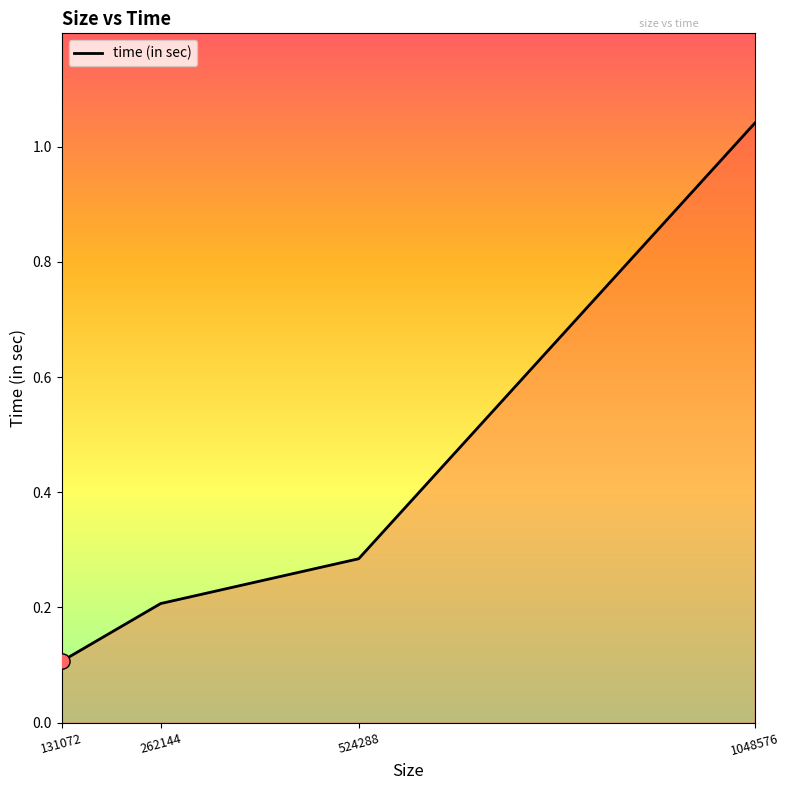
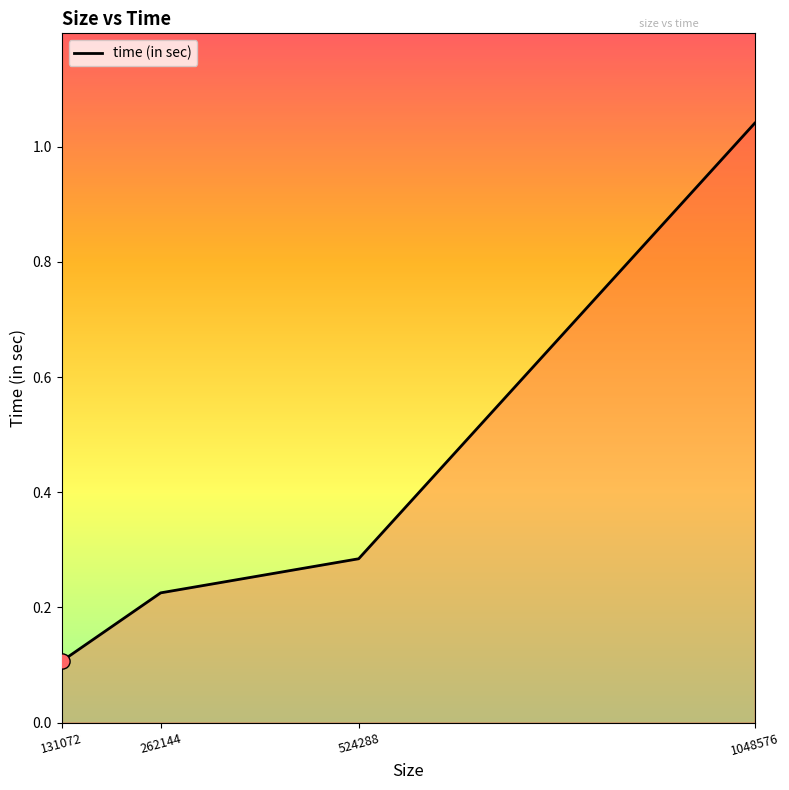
  {
    "time (in sec)": {
-     "262144": 0.21,
+     "262144": 0.23,
      "524288": 0.28,
      "1048576": 1.04
    }
  }
